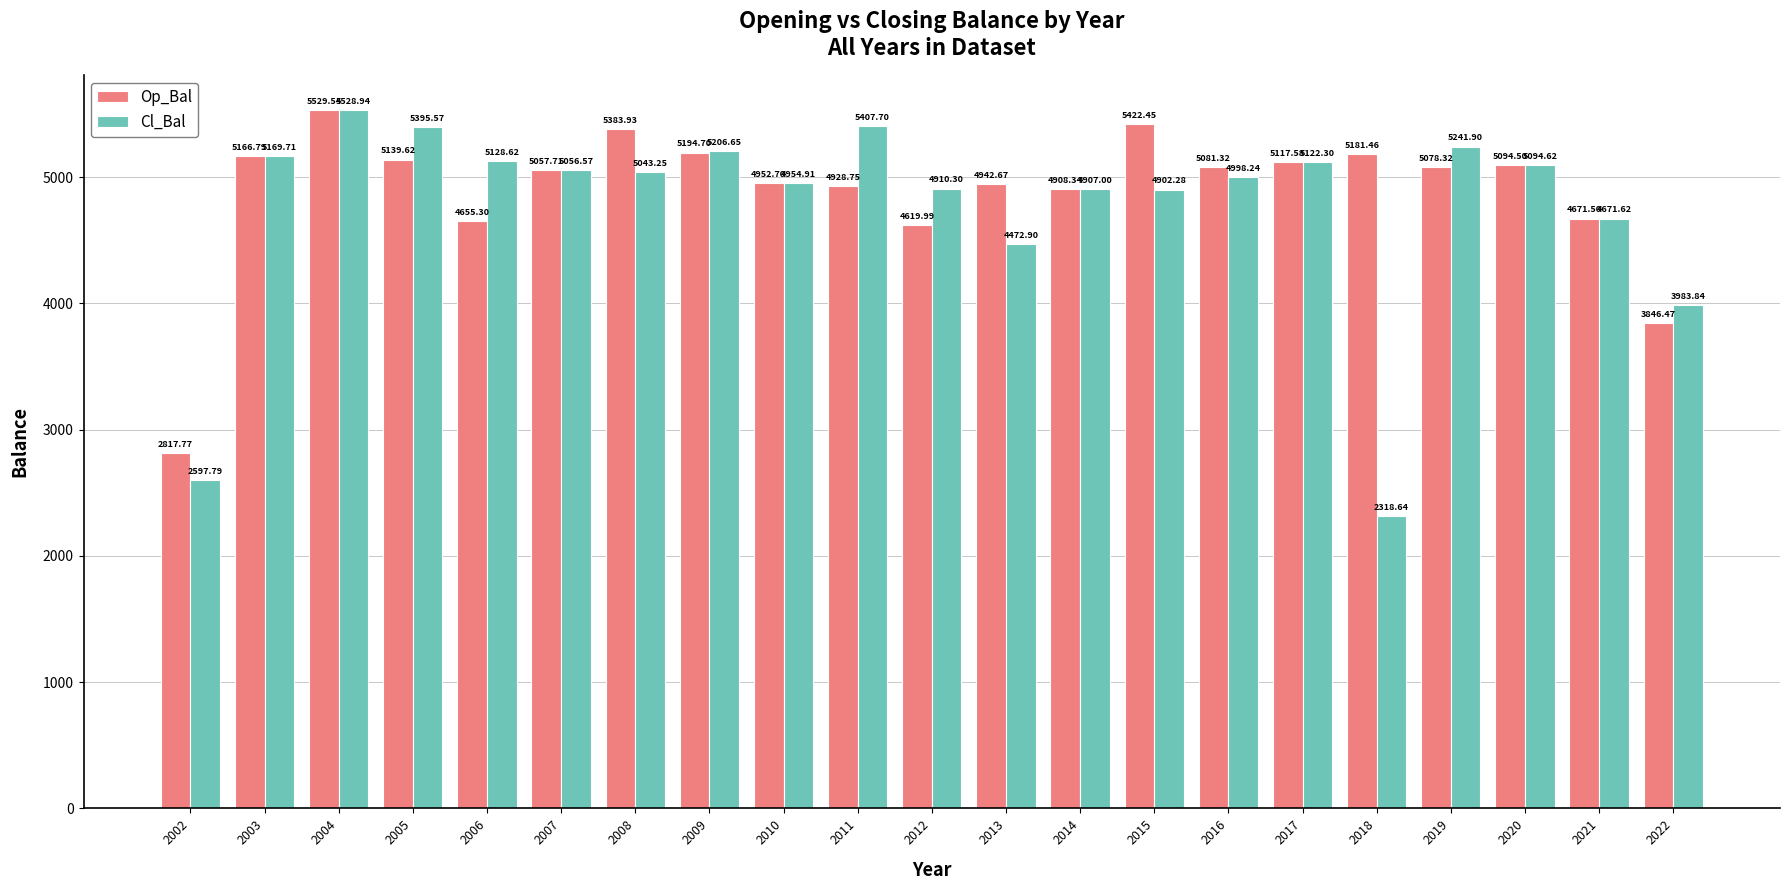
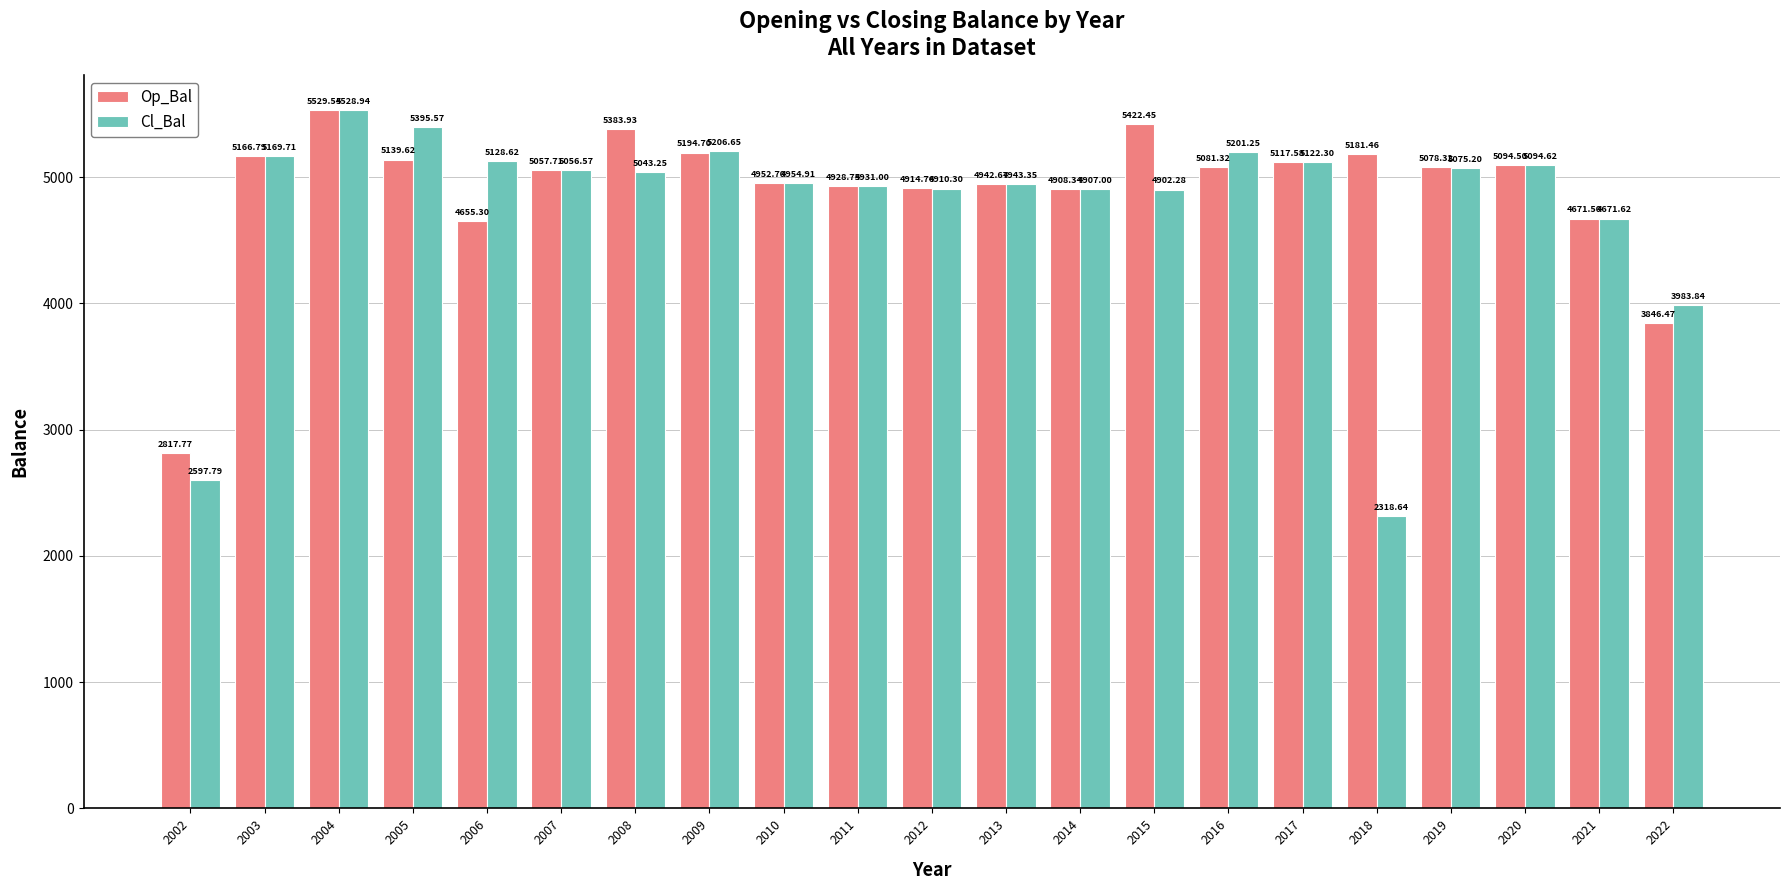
  {
    "Op_Bal": {
      "2002": 2817.77,
      "2003": 5166.79,
      "2005": 5139.62,
      "2006": 4655.30,
      "2008": 5383.93,
      "2009": 5194.70,
      "2010": 4952.70,
      "2011": 4928.75,
-     "2012": 4619.99,
+     "2012": 4914.76,
      "2013": 4942.67,
      "2014": 4908.34,
      "2015": 5422.45,
      "2016": 5081.32,
      "2017": 5117.58,
      "2018": 5181.46,
      "2019": 5078.32,
      "2022": 3846.47
    },
    "Cl_Bal": {
      "2002": 2597.79,
      "2003": 5169.71,
      "2005": 5395.57,
      "2006": 5128.62,
      "2008": 5043.25,
      "2009": 5206.65,
      "2010": 4954.91,
-     "2011": 5407.70,
+     "2011": 4931.00,
      "2012": 4910.30,
-     "2013": 4472.90,
+     "2013": 4943.35,
      "2014": 4907.00,
      "2015": 4902.28,
-     "2016": 4998.24,
+     "2016": 5201.25,
      "2017": 5122.30,
      "2018": 2318.64,
-     "2019": 5241.90,
+     "2019": 5075.20,
      "2022": 3983.84
    }
  }
